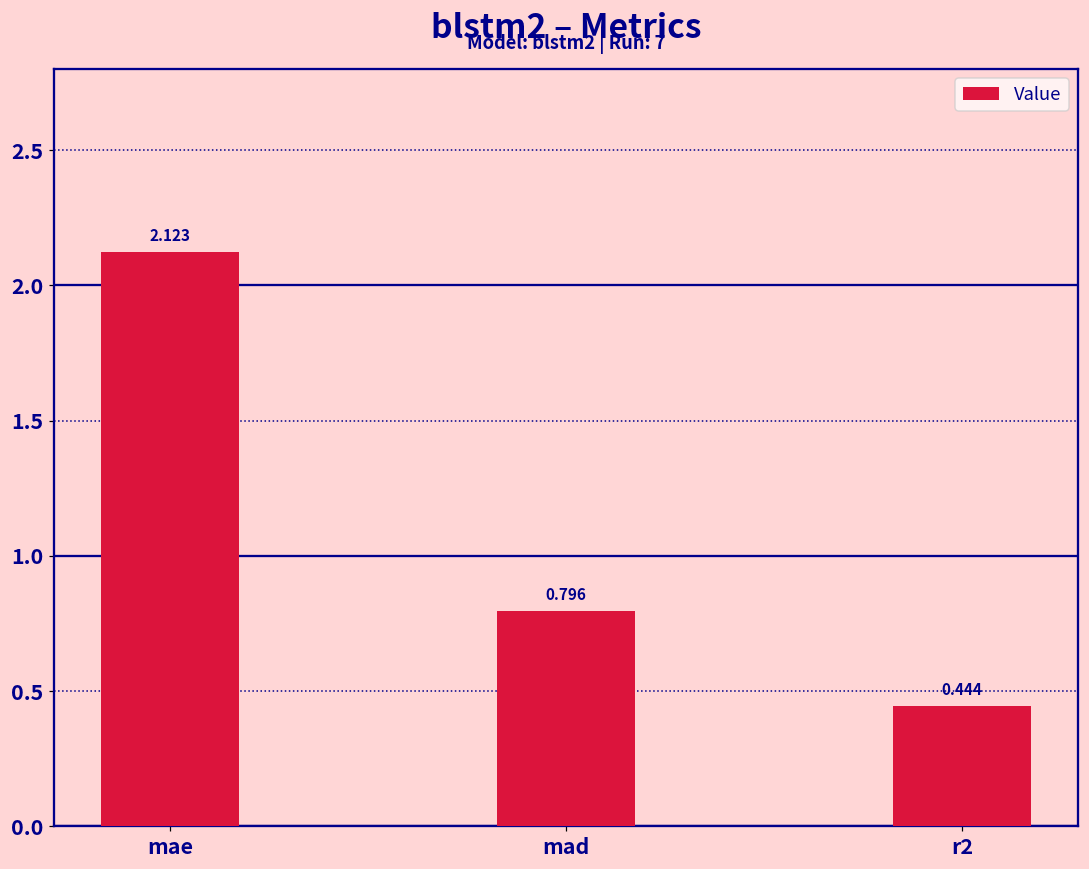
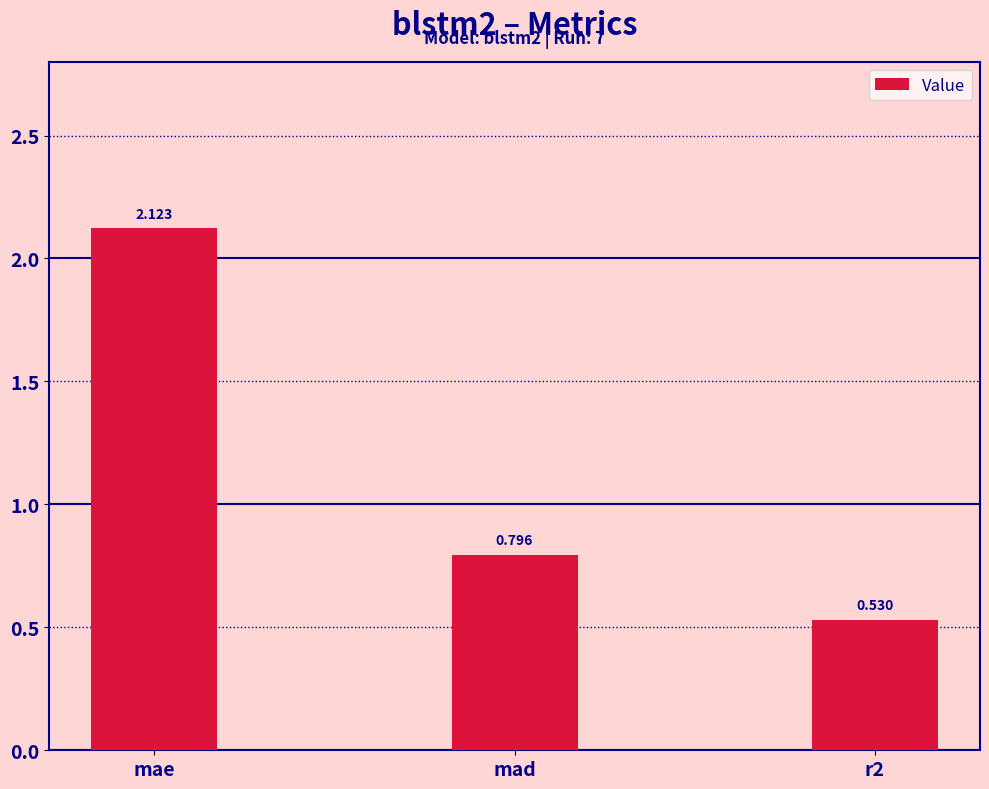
  {
    "mae": 2.123,
    "mad": 0.796,
-   "r2": 0.444
+   "r2": 0.530
  }
